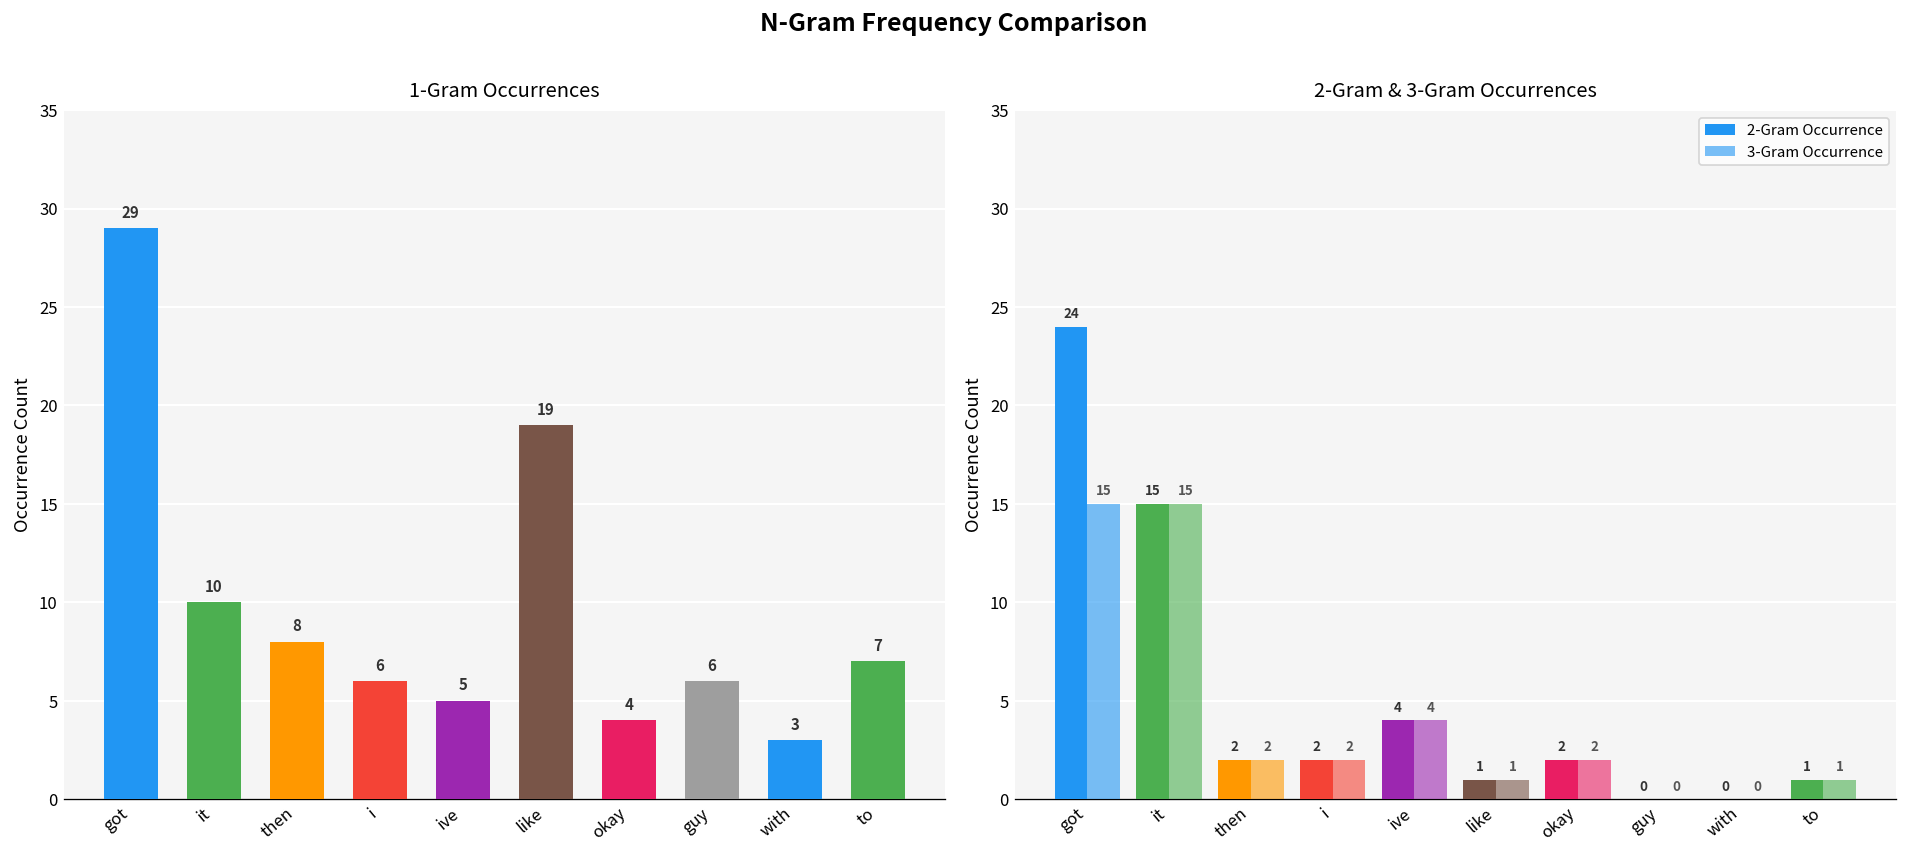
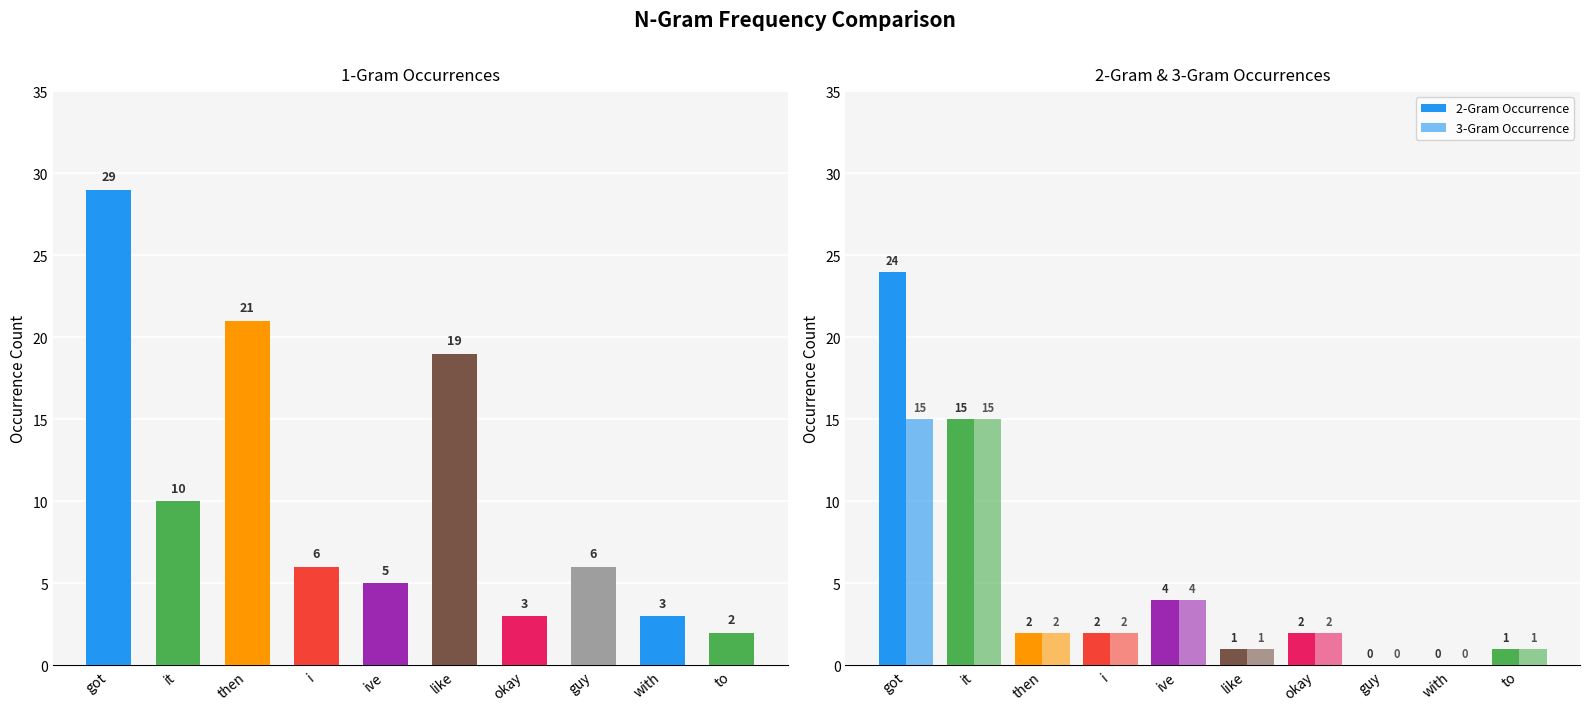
  {
    "1-Gram Occurrences": {
      "got": 29,
      "it": 10,
-     "then": 8,
+     "then": 21,
      "i": 6,
      "ive": 5,
      "like": 19,
-     "okay": 4,
+     "okay": 3,
      "guy": 6,
      "with": 3,
-     "to": 7
+     "to": 2
    }
  }
